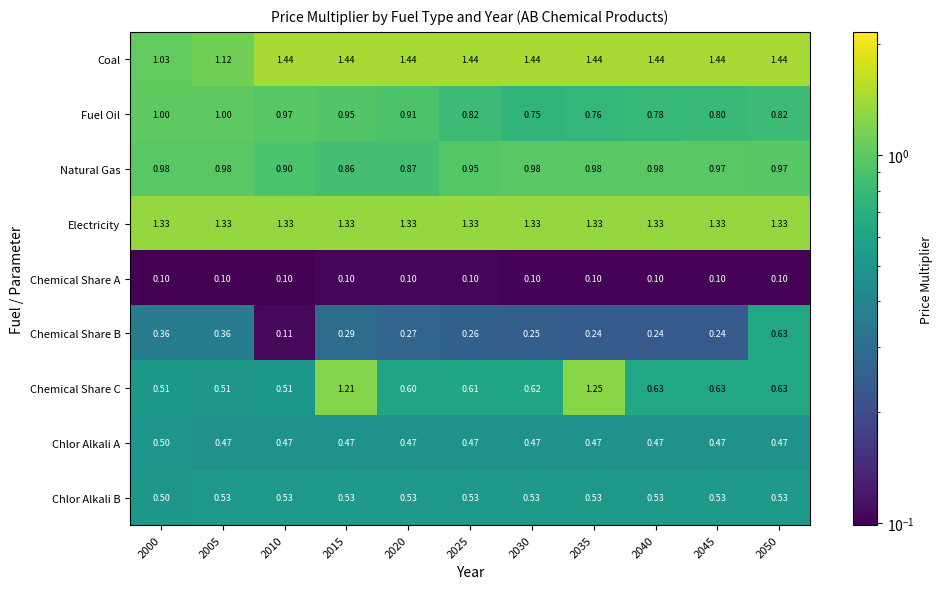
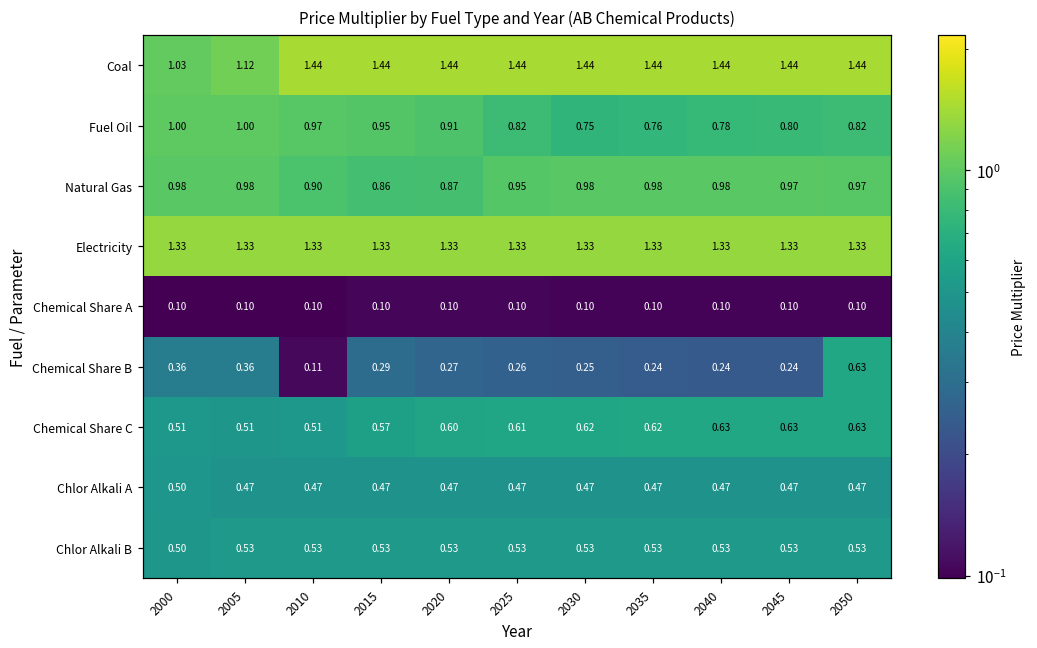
  {
    "Coal": {
      "2000": 1.03,
      "2005": 1.12,
      "2010": 1.44,
      "2015": 1.44,
      "2020": 1.44,
      "2025": 1.44,
      "2030": 1.44,
      "2035": 1.44,
      "2040": 1.44,
      "2045": 1.44,
      "2050": 1.44
    },
    "Fuel Oil": {
      "2000": 1.00,
      "2005": 1.00,
      "2010": 0.97,
      "2015": 0.95,
      "2020": 0.91,
      "2025": 0.82,
      "2030": 0.75,
      "2035": 0.76,
      "2040": 0.78,
      "2045": 0.80,
      "2050": 0.82
    },
    "Natural Gas": {
      "2000": 0.98,
      "2005": 0.98,
      "2010": 0.90,
      "2015": 0.86,
      "2020": 0.87,
      "2025": 0.95,
      "2030": 0.98,
      "2035": 0.98,
      "2040": 0.98,
      "2045": 0.97,
      "2050": 0.97
    },
    "Electricity": {
      "2000": 1.33,
      "2005": 1.33,
      "2010": 1.33,
      "2015": 1.33,
      "2020": 1.33,
      "2025": 1.33,
      "2030": 1.33,
      "2035": 1.33,
      "2040": 1.33,
      "2045": 1.33,
      "2050": 1.33
    },
    "Chemical Share A": {
      "2000": 0.10,
      "2005": 0.10,
      "2010": 0.10,
      "2015": 0.10,
      "2020": 0.10,
      "2025": 0.10,
      "2030": 0.10,
      "2035": 0.10,
      "2040": 0.10,
      "2045": 0.10,
      "2050": 0.10
    },
    "Chemical Share B": {
      "2000": 0.36,
      "2005": 0.36,
      "2010": 0.11,
      "2015": 0.29,
      "2020": 0.27,
      "2025": 0.26,
      "2030": 0.25,
      "2035": 0.24,
      "2040": 0.24,
      "2045": 0.24,
      "2050": 0.63
    },
    "Chemical Share C": {
      "2000": 0.51,
      "2005": 0.51,
      "2010": 0.51,
-     "2015": 1.21,
+     "2015": 0.57,
      "2020": 0.60,
      "2025": 0.61,
      "2030": 0.62,
-     "2035": 1.25,
+     "2035": 0.62,
      "2040": 0.63,
      "2045": 0.63,
      "2050": 0.63
    },
    "Chlor Alkali A": {
      "2000": 0.50,
      "2005": 0.47,
      "2010": 0.47,
      "2015": 0.47,
      "2020": 0.47,
      "2025": 0.47,
      "2030": 0.47,
      "2035": 0.47,
      "2040": 0.47,
      "2045": 0.47,
      "2050": 0.47
    },
    "Chlor Alkali B": {
      "2000": 0.50,
      "2005": 0.53,
      "2010": 0.53,
      "2015": 0.53,
      "2020": 0.53,
      "2025": 0.53,
      "2030": 0.53,
      "2035": 0.53,
      "2040": 0.53,
      "2045": 0.53,
      "2050": 0.53
    }
  }
